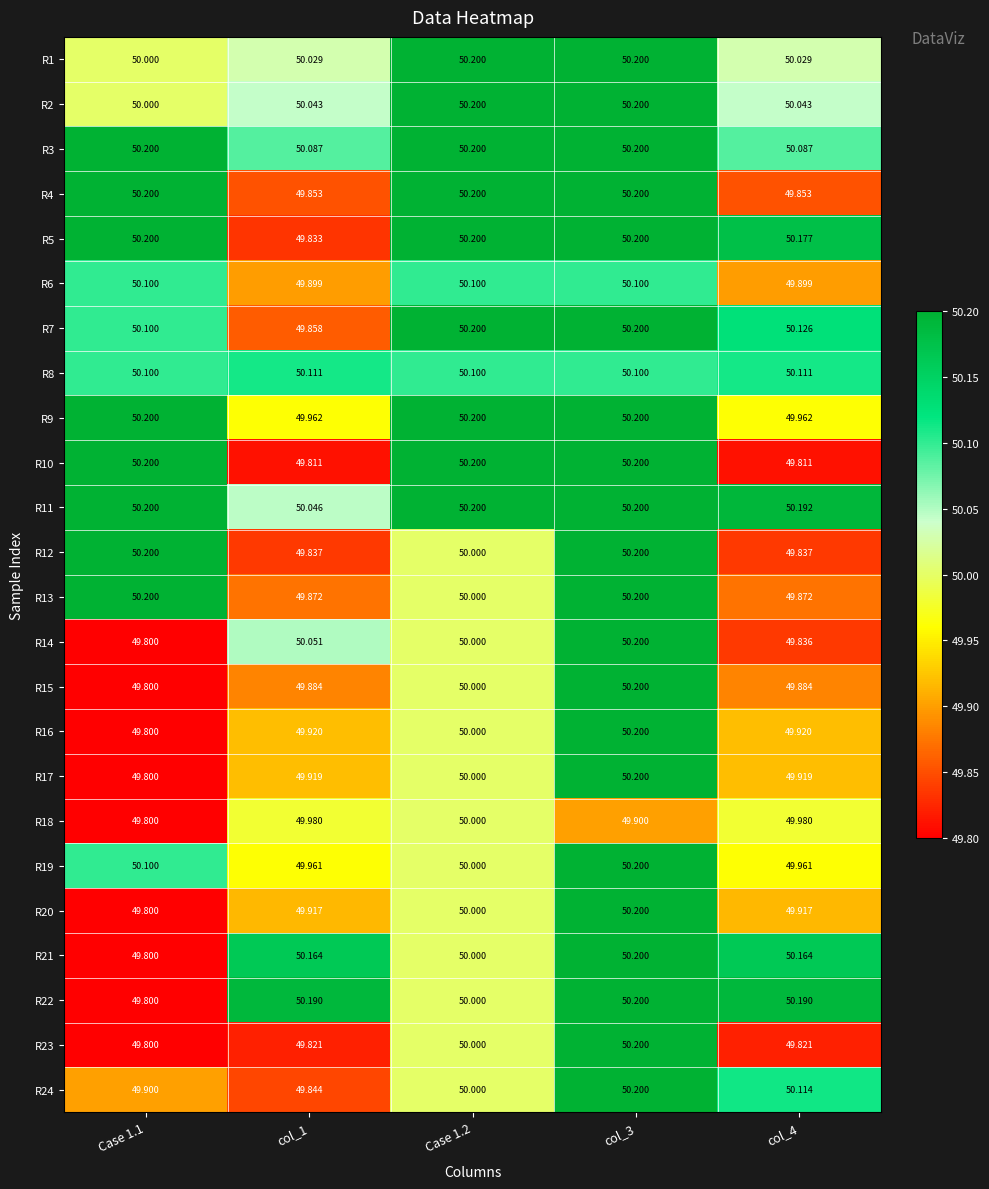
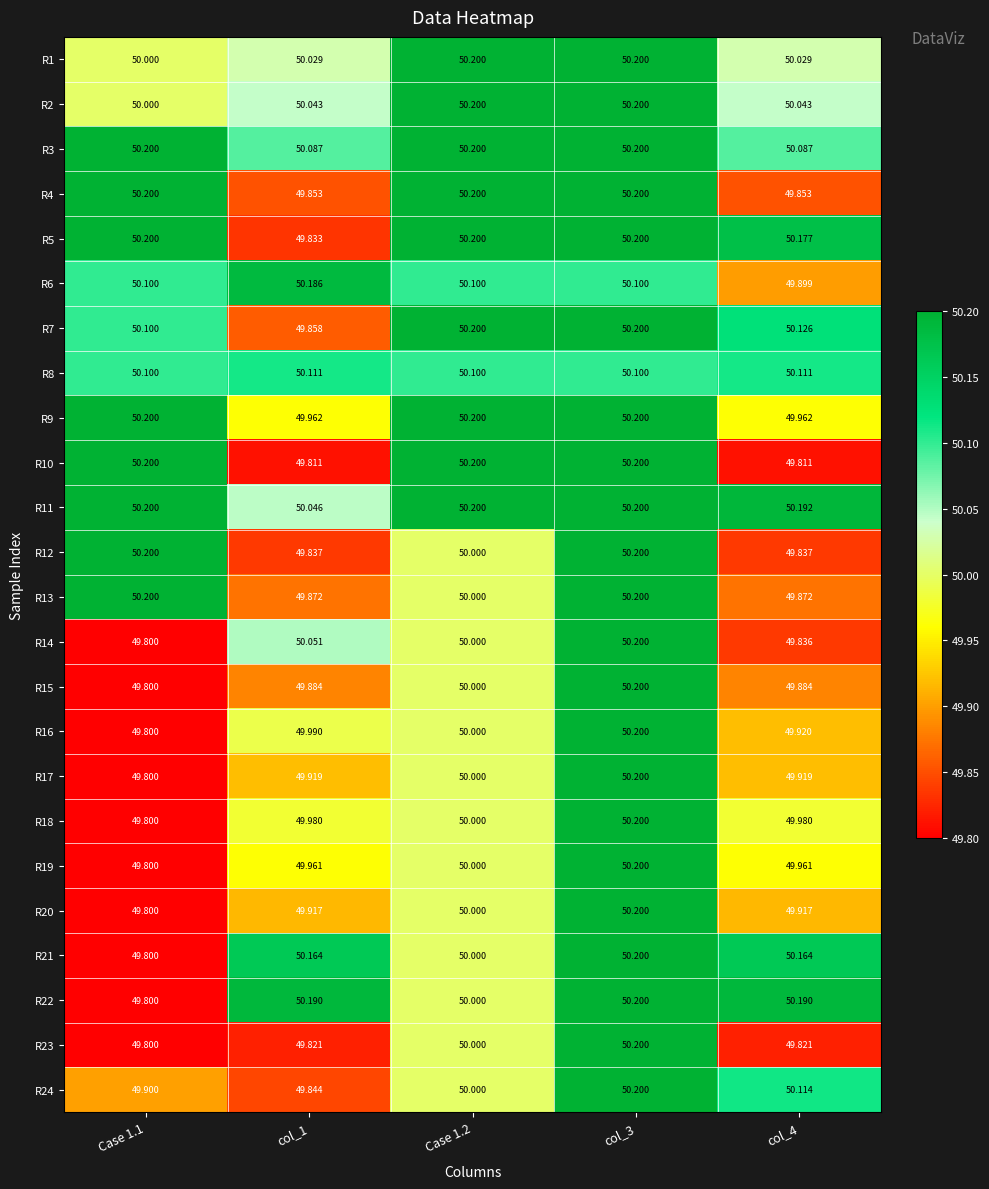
  {
    "R1": {
      "Case 1.1": 50.000,
      "col_1": 50.029,
      "Case 1.2": 50.200,
      "col_3": 50.200,
      "col_4": 50.029
    },
    "R2": {
      "Case 1.1": 50.000,
      "col_1": 50.043,
      "Case 1.2": 50.200,
      "col_3": 50.200,
      "col_4": 50.043
    },
    "R3": {
      "Case 1.1": 50.200,
      "col_1": 50.087,
      "Case 1.2": 50.200,
      "col_3": 50.200,
      "col_4": 50.087
    },
    "R4": {
      "Case 1.1": 50.200,
      "col_1": 49.853,
      "Case 1.2": 50.200,
      "col_3": 50.200,
      "col_4": 49.853
    },
    "R5": {
      "Case 1.1": 50.200,
      "col_1": 49.833,
      "Case 1.2": 50.200,
      "col_3": 50.200,
      "col_4": 50.177
    },
    "R6": {
      "Case 1.1": 50.100,
-     "col_1": 49.899,
+     "col_1": 50.186,
      "Case 1.2": 50.100,
      "col_3": 50.100,
      "col_4": 49.899
    },
    "R7": {
      "Case 1.1": 50.100,
      "col_1": 49.858,
      "Case 1.2": 50.200,
      "col_3": 50.200,
      "col_4": 50.126
    },
    "R8": {
      "Case 1.1": 50.100,
      "col_1": 50.111,
      "Case 1.2": 50.100,
      "col_3": 50.100,
      "col_4": 50.111
    },
    "R9": {
      "Case 1.1": 50.200,
      "col_1": 49.962,
      "Case 1.2": 50.200,
      "col_3": 50.200,
      "col_4": 49.962
    },
    "R10": {
      "Case 1.1": 50.200,
      "col_1": 49.811,
      "Case 1.2": 50.200,
      "col_3": 50.200,
      "col_4": 49.811
    },
    "R11": {
      "Case 1.1": 50.200,
      "col_1": 50.046,
      "Case 1.2": 50.200,
      "col_3": 50.200,
      "col_4": 50.192
    },
    "R12": {
      "Case 1.1": 50.200,
      "col_1": 49.837,
      "Case 1.2": 50.000,
      "col_3": 50.200,
      "col_4": 49.837
    },
    "R13": {
      "Case 1.1": 50.200,
      "col_1": 49.872,
      "Case 1.2": 50.000,
      "col_3": 50.200,
      "col_4": 49.872
    },
    "R14": {
      "Case 1.1": 49.800,
      "col_1": 50.051,
      "Case 1.2": 50.000,
      "col_3": 50.200,
      "col_4": 49.836
    },
    "R15": {
      "Case 1.1": 49.800,
      "col_1": 49.884,
      "Case 1.2": 50.000,
      "col_3": 50.200,
      "col_4": 49.884
    },
    "R16": {
      "Case 1.1": 49.800,
-     "col_1": 49.920,
+     "col_1": 49.990,
      "Case 1.2": 50.000,
      "col_3": 50.200,
      "col_4": 49.920
    },
    "R17": {
      "Case 1.1": 49.800,
      "col_1": 49.919,
      "Case 1.2": 50.000,
      "col_3": 50.200,
      "col_4": 49.919
    },
    "R18": {
      "Case 1.1": 49.800,
      "col_1": 49.980,
      "Case 1.2": 50.000,
-     "col_3": 49.900,
+     "col_3": 50.200,
      "col_4": 49.980
    },
    "R19": {
-     "Case 1.1": 50.100,
+     "Case 1.1": 49.800,
      "col_1": 49.961,
      "Case 1.2": 50.000,
      "col_3": 50.200,
      "col_4": 49.961
    },
    "R20": {
      "Case 1.1": 49.800,
      "col_1": 49.917,
      "Case 1.2": 50.000,
      "col_3": 50.200,
      "col_4": 49.917
    },
    "R21": {
      "Case 1.1": 49.800,
      "col_1": 50.164,
      "Case 1.2": 50.000,
      "col_3": 50.200,
      "col_4": 50.164
    },
    "R22": {
      "Case 1.1": 49.800,
      "col_1": 50.190,
      "Case 1.2": 50.000,
      "col_3": 50.200,
      "col_4": 50.190
    },
    "R23": {
      "Case 1.1": 49.800,
      "col_1": 49.821,
      "Case 1.2": 50.000,
      "col_3": 50.200,
      "col_4": 49.821
    },
    "R24": {
      "Case 1.1": 49.900,
      "col_1": 49.844,
      "Case 1.2": 50.000,
      "col_3": 50.200,
      "col_4": 50.114
    }
  }
